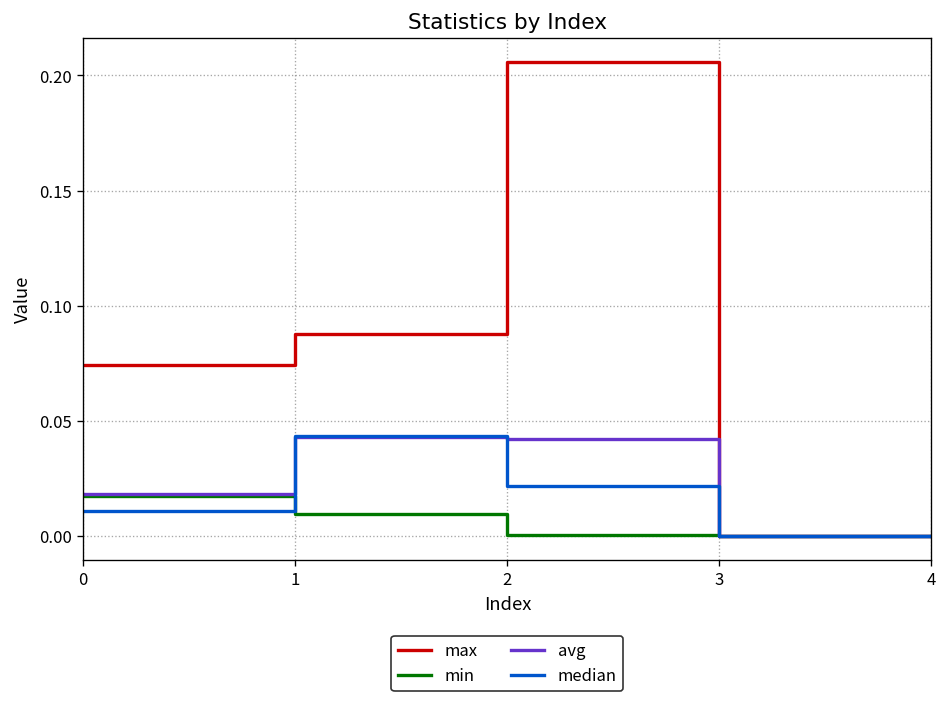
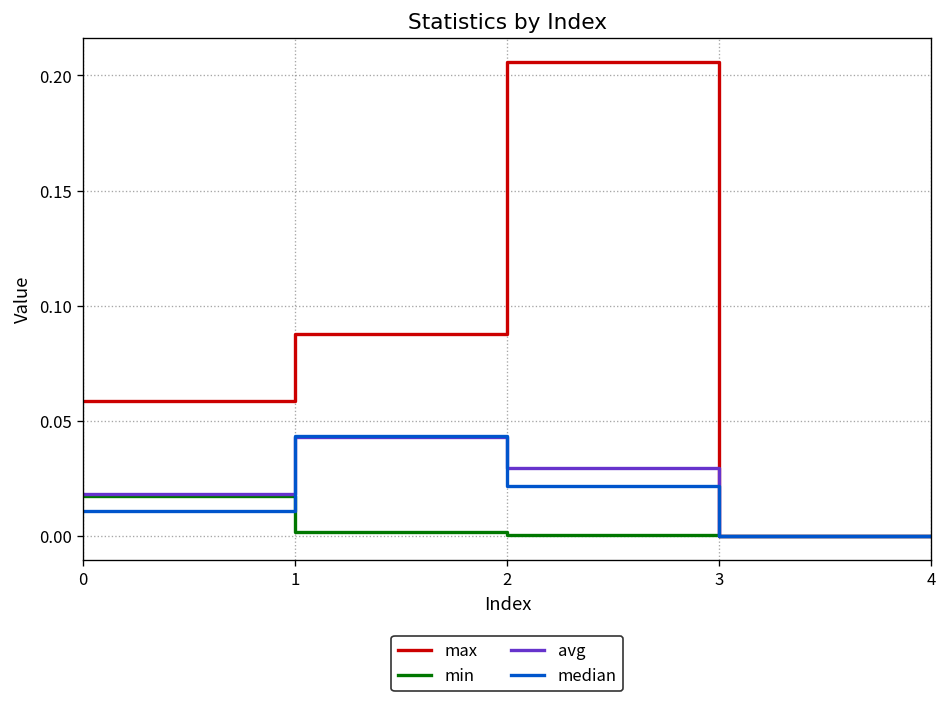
  {
    "max": {
-     "0": 0.074,
+     "0": 0.059,
      "1": 0.088,
      "2": 0.206
    },
    "min": {
-     "1": 0.010,
+     "1": 0.002,
      "2": 0.000
    },
    "avg": {
-     "2": 0.042
+     "2": 0.030
    },
    "median": {
      "0": 0.011,
      "2": 0.022
    }
  }
